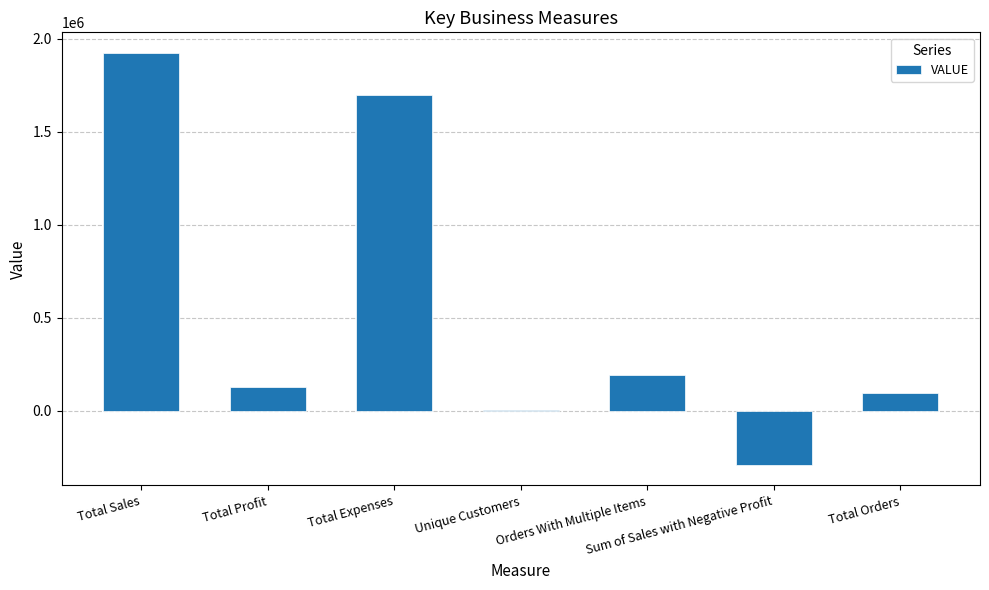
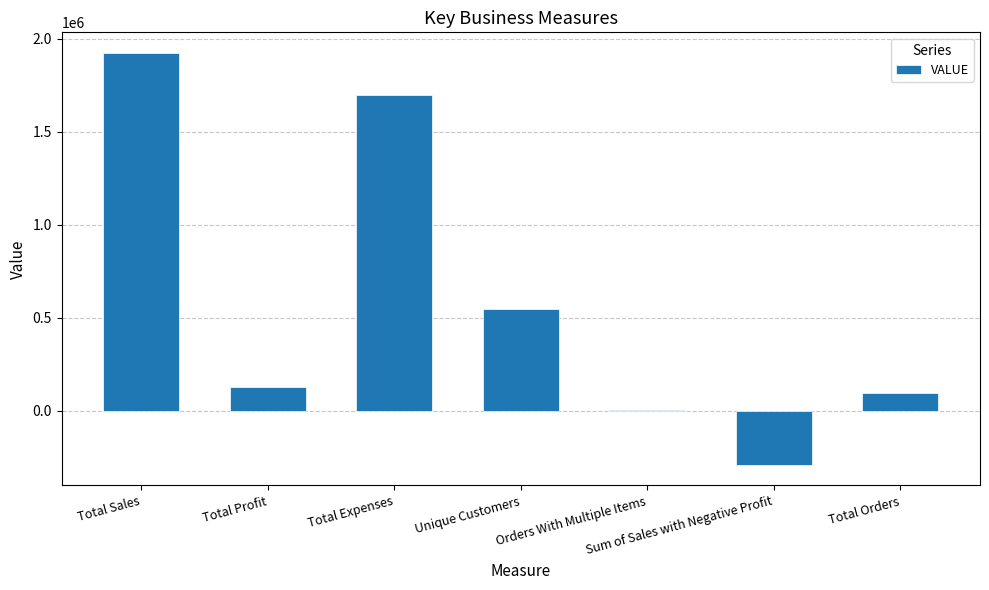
  {
    "Total Sales": 1920000,
    "Total Profit": 130000,
    "Total Expenses": 1700000,
-   "Unique Customers": 0,
-   "Orders With Multiple Items": 190000,
+   "Unique Customers": 550000,
+   "Orders With Multiple Items": 0,
    "Sum of Sales with Negative Profit": -290000,
    "Total Orders": 90000
  }
